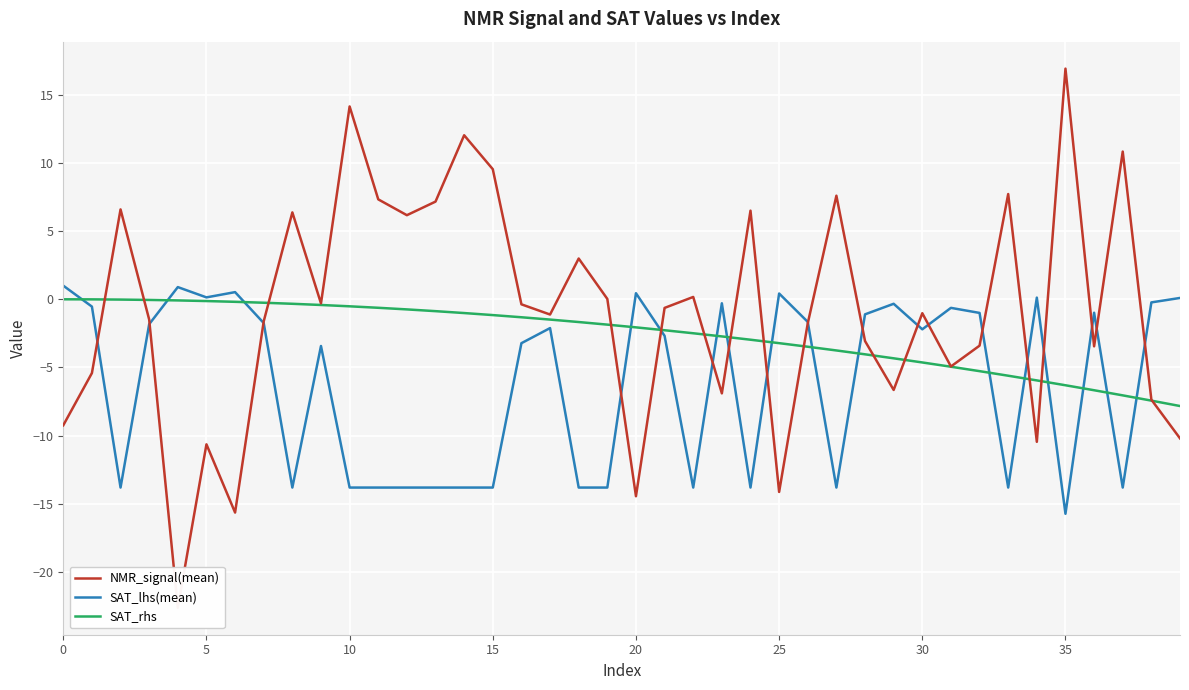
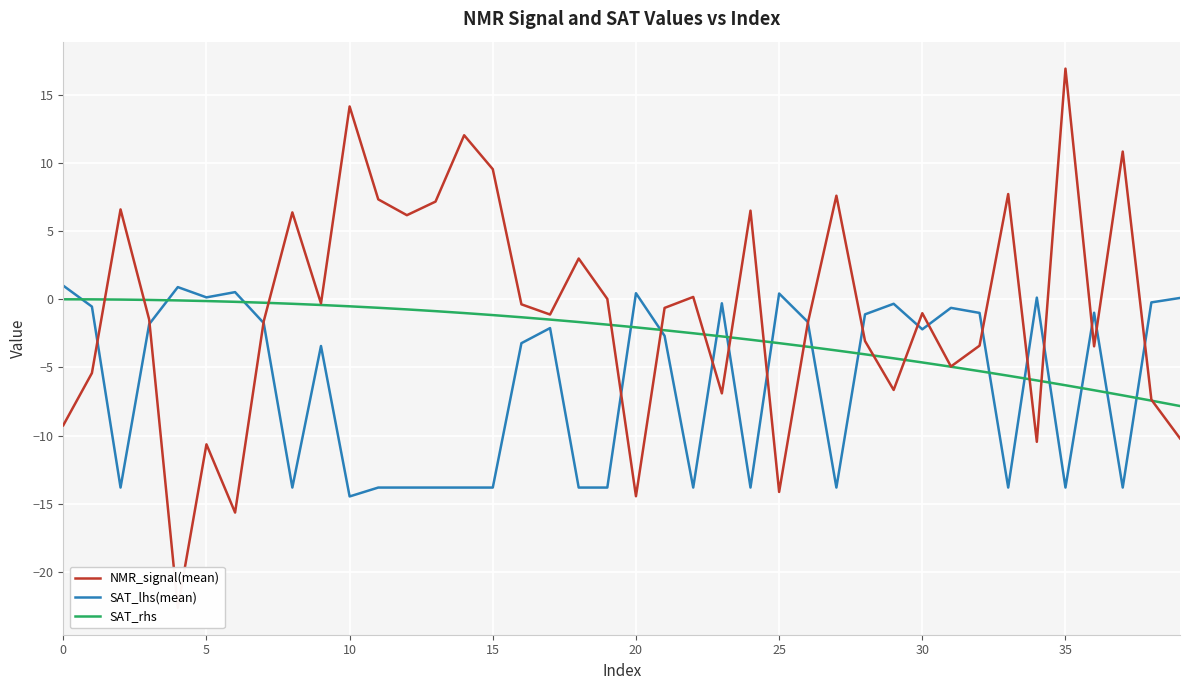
  {
    "NMR_signal(mean)": {
      "0": -9.2,
      "5": -10.6,
      "10": 14.2,
      "15": 9.5,
      "20": -14.5,
      "25": -14.1,
      "30": -1.0,
      "35": 16.9
    },
    "SAT_lhs(mean)": {
      "0": 1.0,
      "5": 0.1,
-     "10": -13.8,
+     "10": -14.5,
      "15": -13.8,
      "20": 0.4,
      "25": 0.4,
      "30": -2.2,
-     "35": -15.7
+     "35": -13.8
    },
    "SAT_rhs": {
      "0": 0.0,
      "5": -0.1,
      "10": -0.5,
      "15": -1.2,
      "20": -2.1,
      "25": -3.2,
      "30": -4.6,
      "35": -6.3
    }
  }
